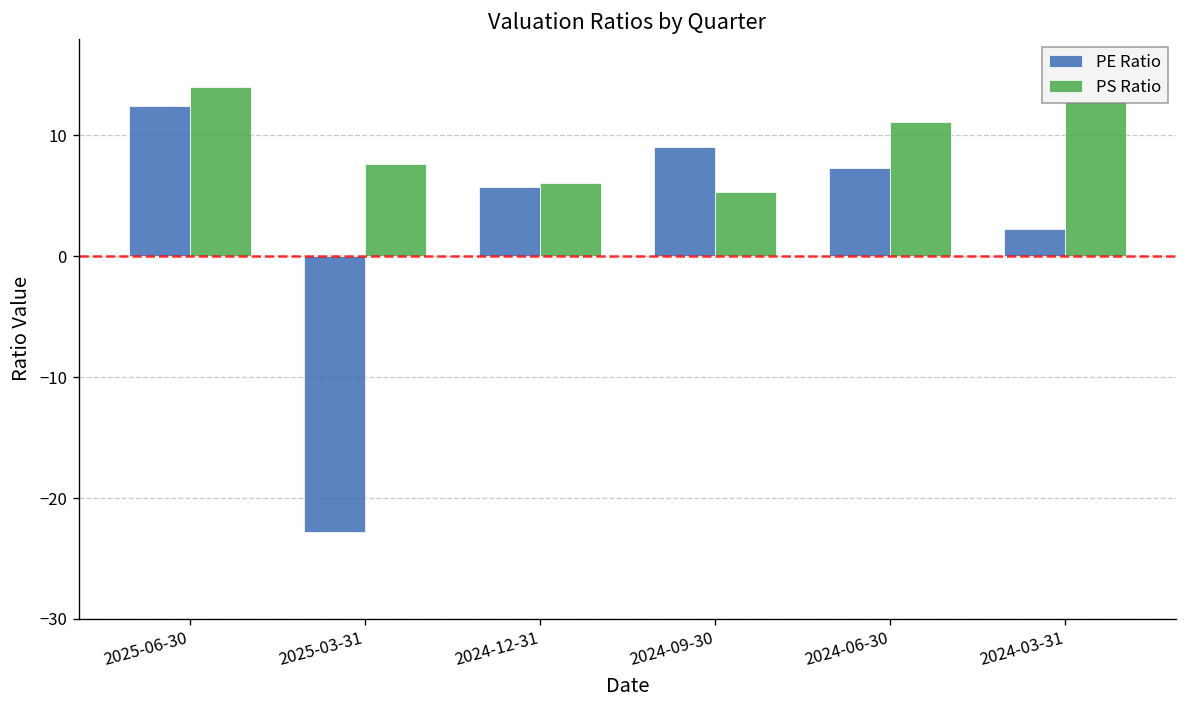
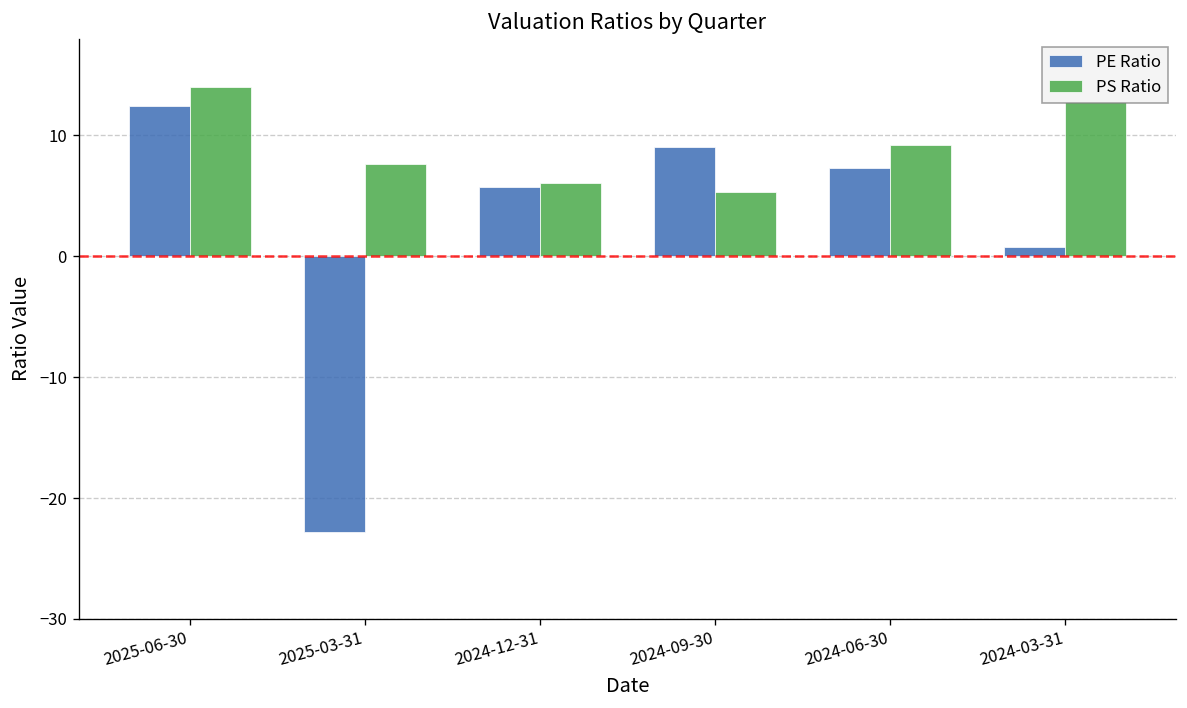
  {
    "PE Ratio": {
      "2025-06-30": 12.4,
      "2025-03-31": -22.8,
      "2024-12-31": 5.8,
      "2024-09-30": 9.1,
      "2024-06-30": 7.3,
-     "2024-03-31": 2.3
+     "2024-03-31": 0.8
    },
    "PS Ratio": {
      "2025-06-30": 14.0,
      "2025-03-31": 7.7,
      "2024-12-31": 6.1,
      "2024-09-30": 5.3,
-     "2024-06-30": 11.1
+     "2024-06-30": 9.2
    }
  }
